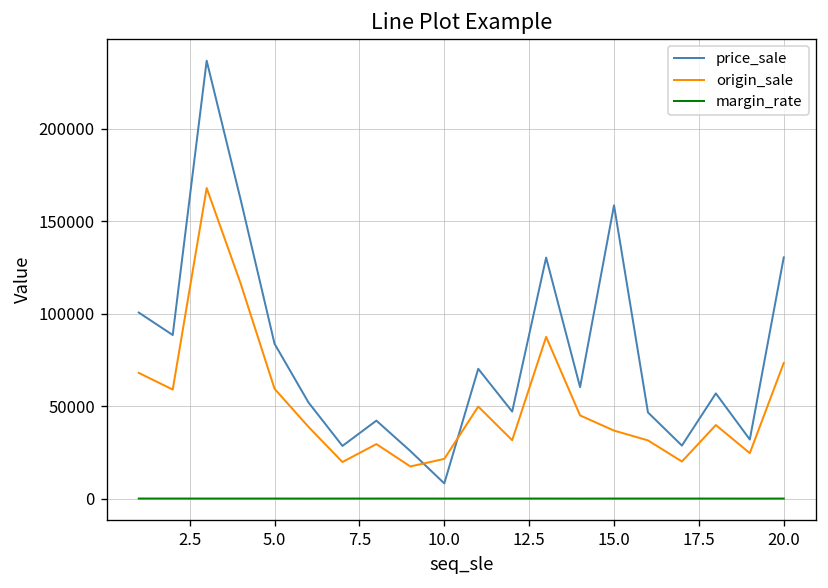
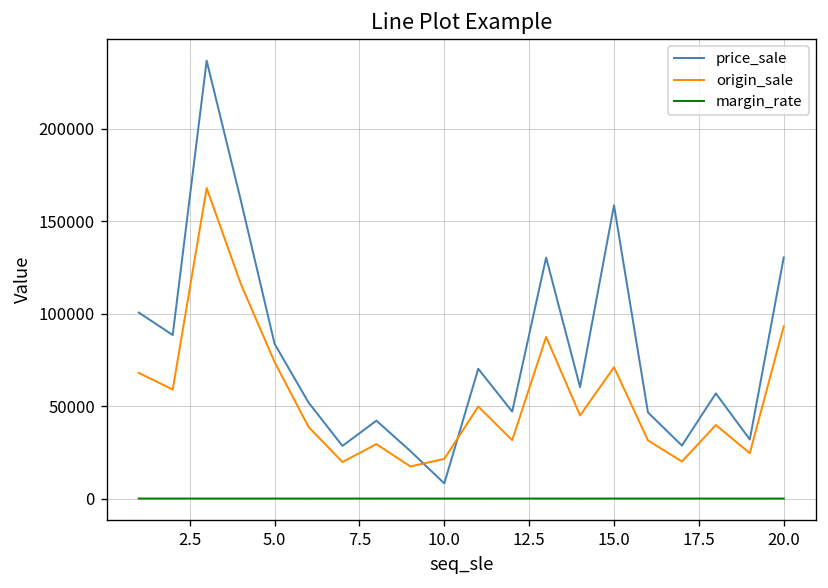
  {
    "price_sale": {
      "5.0": 84000,
      "10.0": 8000,
      "15.0": 159000,
      "20.0": 130000
    },
    "origin_sale": {
-     "5.0": 59000,
+     "5.0": 74000,
      "10.0": 22000,
-     "15.0": 37000,
-     "20.0": 73000
+     "15.0": 71000,
+     "20.0": 93000
    },
    "margin_rate": {
      "5.0": 0,
      "10.0": 0,
      "15.0": 0,
      "20.0": 0
    }
  }
